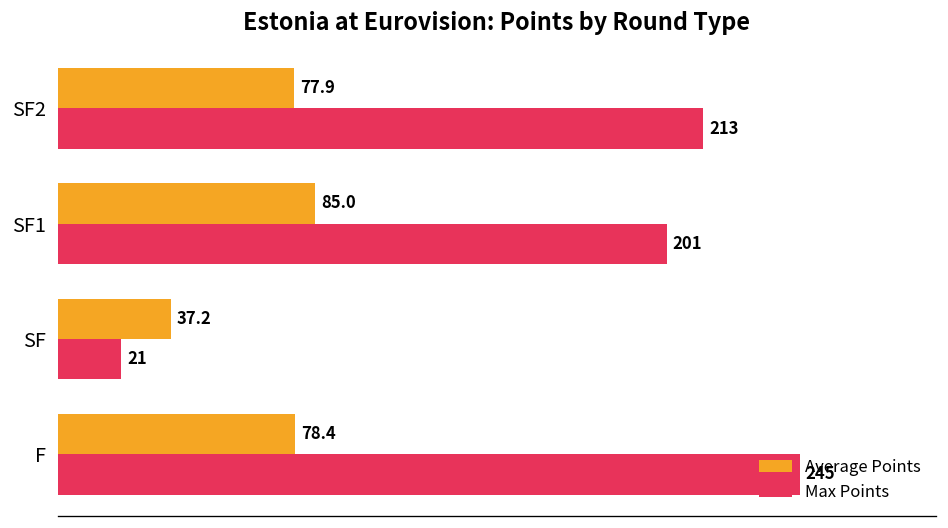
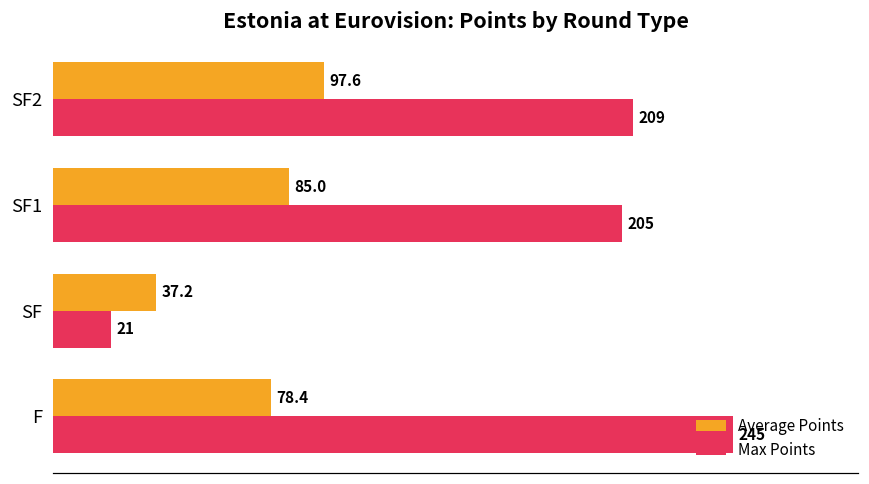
  {
    "Average Points": {
-     "SF2": 77.9,
+     "SF2": 97.6,
      "SF1": 85.0,
      "SF": 37.2,
      "F": 78.4
    },
    "Max Points": {
-     "SF2": 213,
-     "SF1": 201,
+     "SF2": 209,
+     "SF1": 205,
      "SF": 21,
      "F": 245
    }
  }
